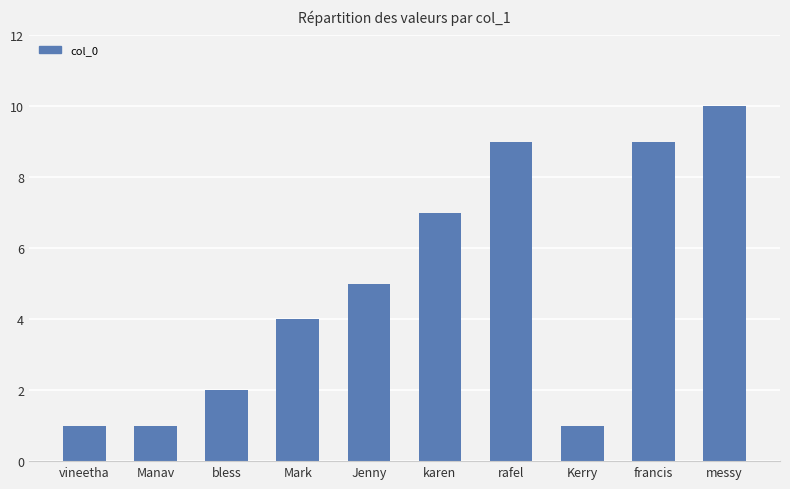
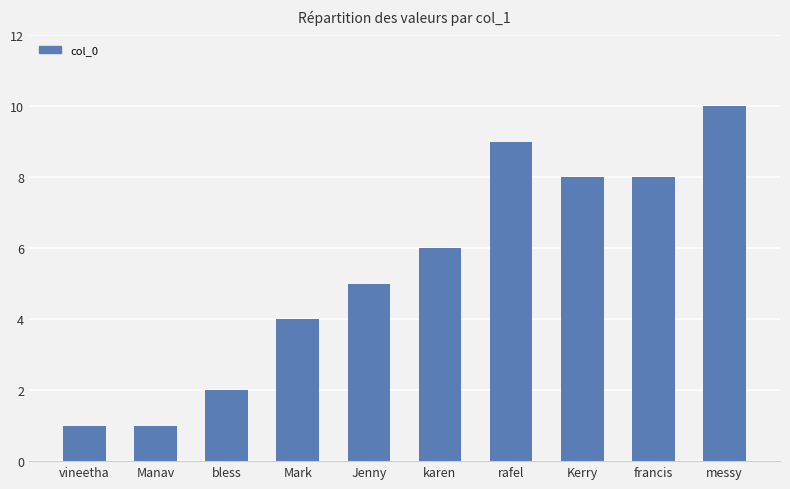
  {
    "vineetha": 1,
    "Manav": 1,
    "bless": 2,
    "Mark": 4,
    "Jenny": 5,
-   "karen": 7,
+   "karen": 6,
    "rafel": 9,
-   "Kerry": 1,
-   "francis": 9,
+   "Kerry": 8,
+   "francis": 8,
    "messy": 10
  }
